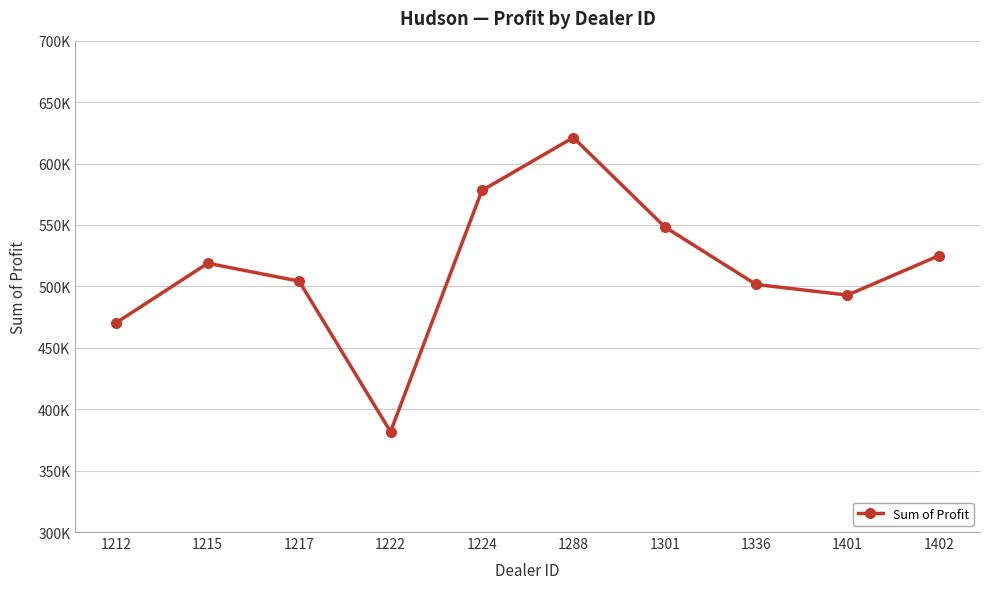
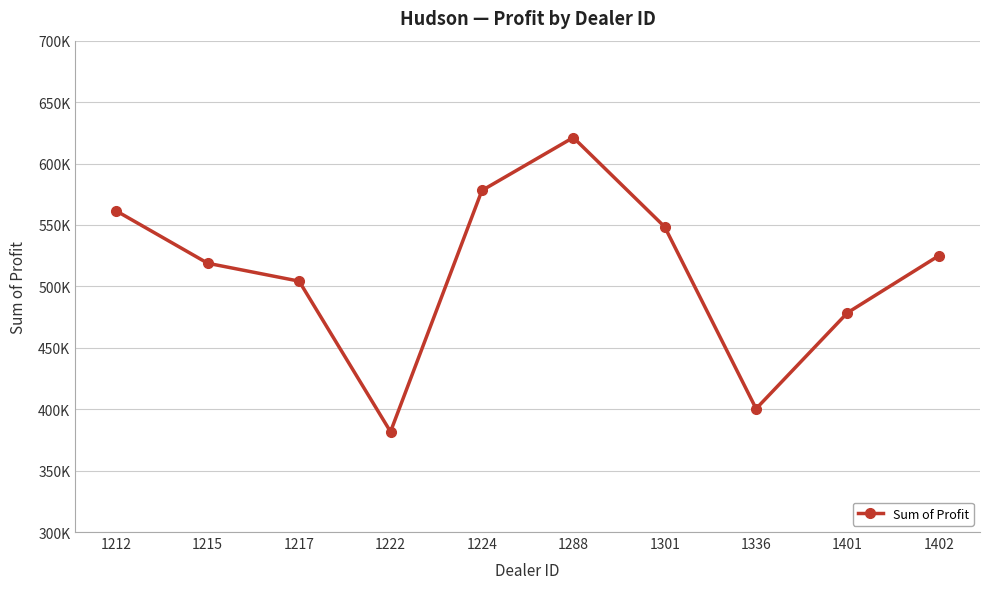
  {
-   "1212": 470000,
+   "1212": 561000,
    "1215": 519000,
    "1217": 504000,
    "1222": 382000,
    "1224": 578000,
    "1288": 621000,
    "1301": 548000,
-   "1336": 502000,
-   "1401": 493000,
+   "1336": 400000,
+   "1401": 479000,
    "1402": 525000
  }
